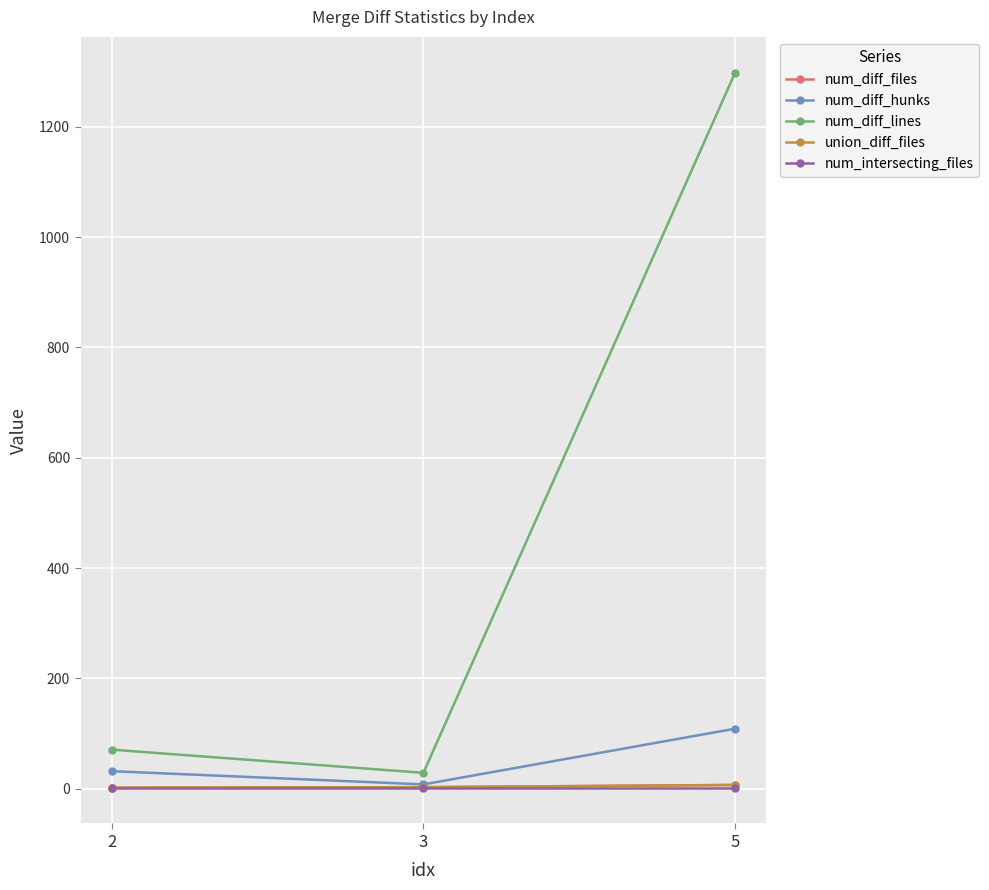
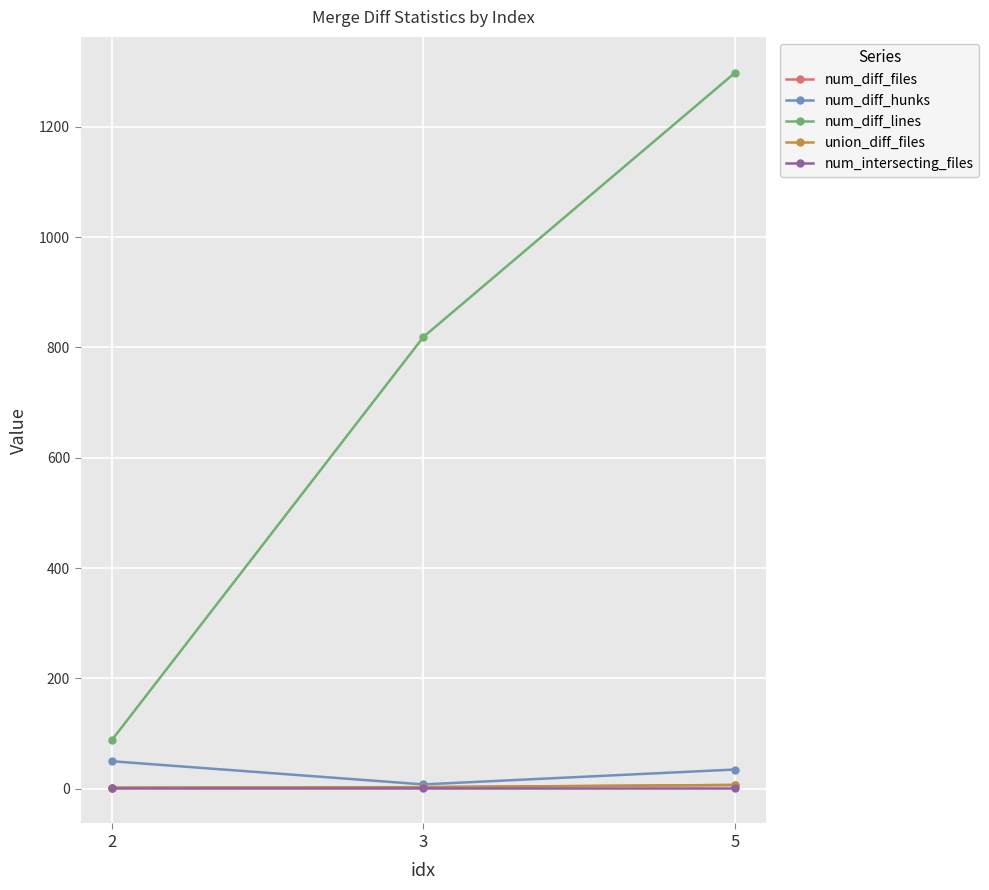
  {
    "union_diff_files": {
      "5": 10
    },
    "num_diff_hunks": {
-     "2": 30,
+     "2": 50,
      "3": 10,
-     "5": 110
+     "5": 40
    },
    "num_diff_lines": {
-     "2": 70,
-     "3": 30,
+     "2": 90,
+     "3": 820,
      "5": 1300
    },
    "num_intersecting_files": {
      "5": 0
    }
  }
